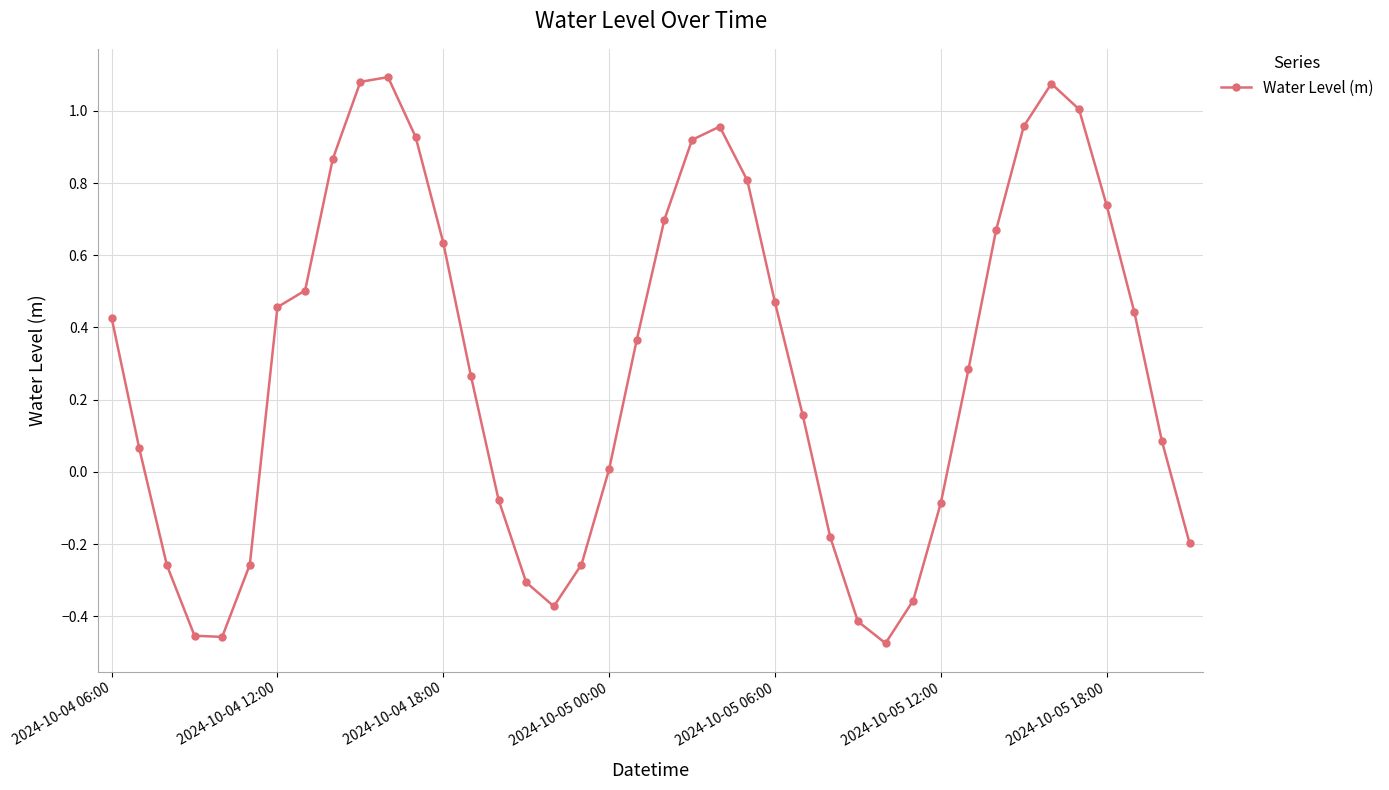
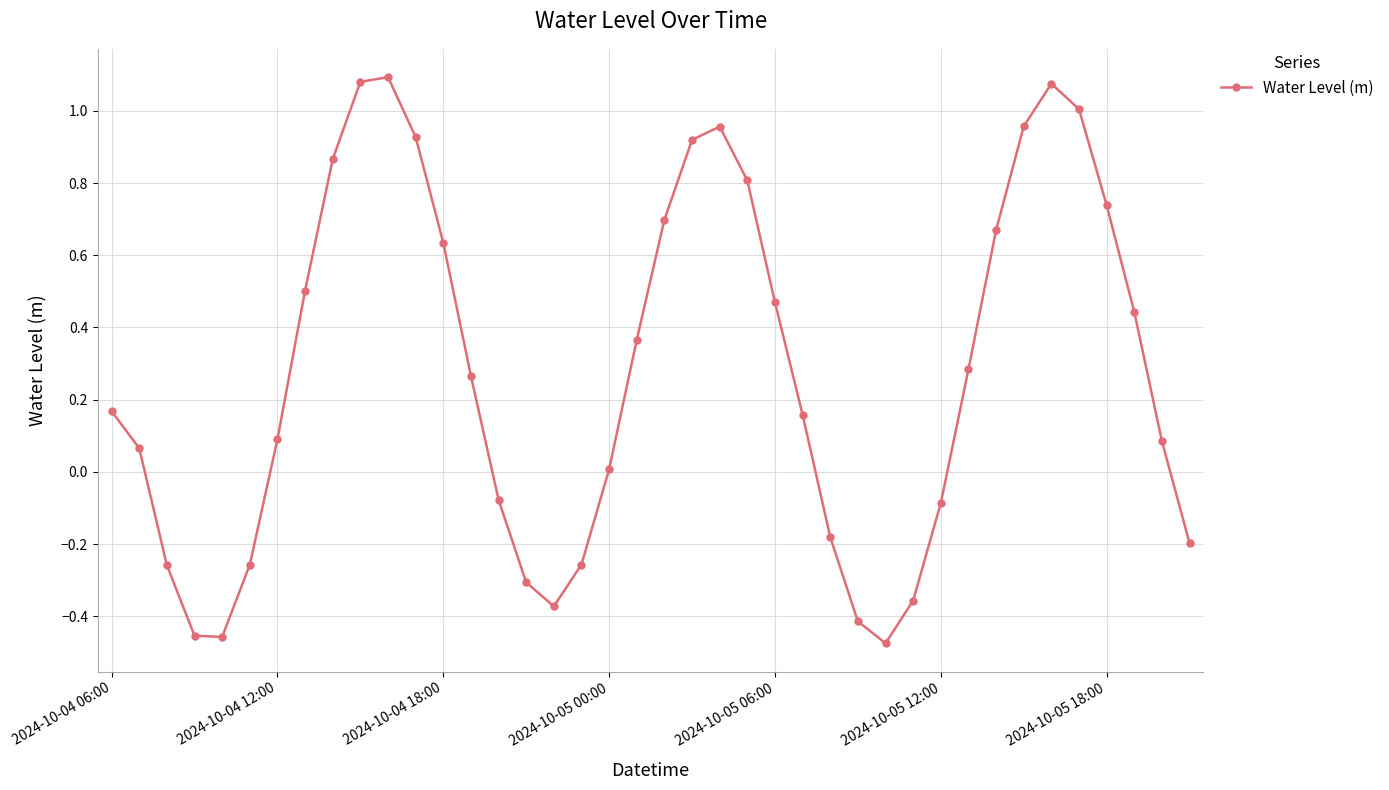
  {
-   "2024-10-04 06:00": 0.43,
-   "2024-10-04 12:00": 0.46,
+   "2024-10-04 06:00": 0.17,
+   "2024-10-04 12:00": 0.09,
    "2024-10-04 18:00": 0.63,
    "2024-10-05 00:00": 0.01,
    "2024-10-05 06:00": 0.47,
    "2024-10-05 12:00": -0.09,
    "2024-10-05 18:00": 0.74
  }
